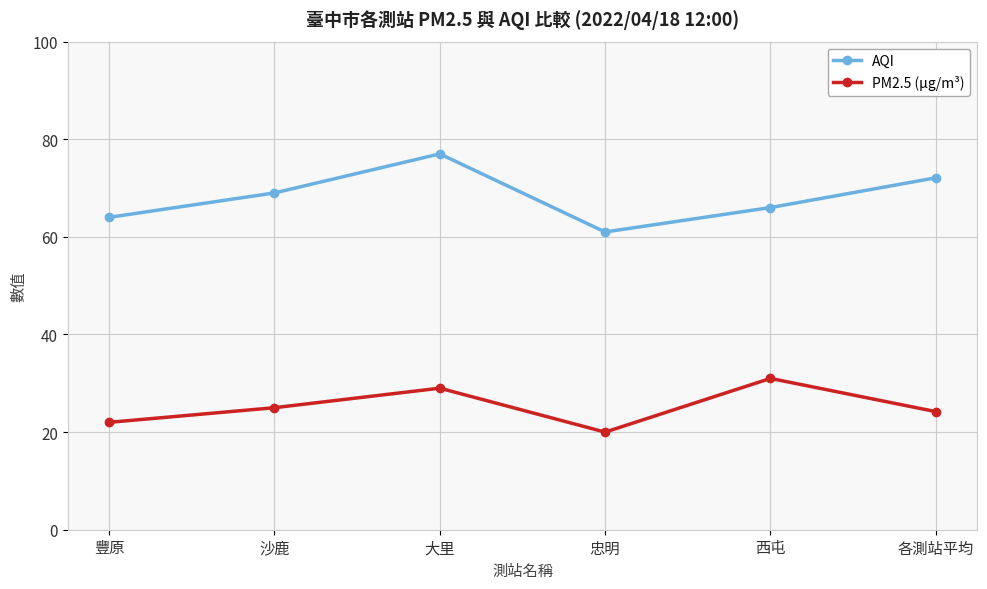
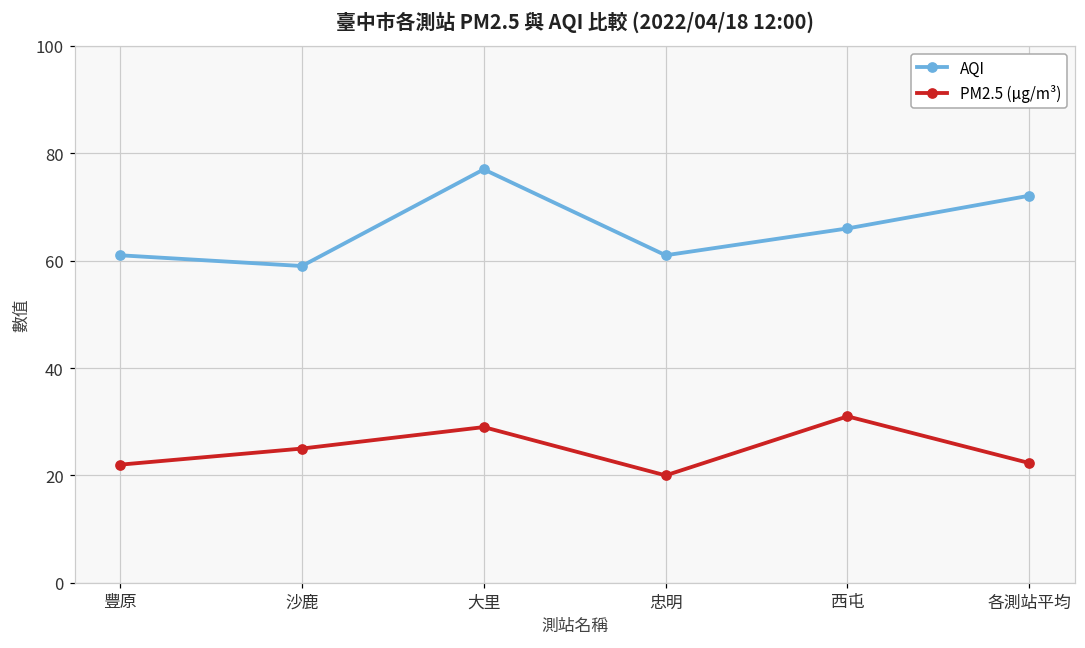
  {
    "AQI": {
-     "豐原": 64,
-     "沙鹿": 69,
+     "豐原": 61,
+     "沙鹿": 59,
      "大里": 77,
      "忠明": 61,
      "西屯": 66,
      "各測站平均": 72
    },
    "PM2.5 (μg/m³)": {
      "豐原": 22,
      "沙鹿": 25,
      "大里": 29,
      "忠明": 20,
      "西屯": 31,
-     "各測站平均": 24
+     "各測站平均": 22
    }
  }
